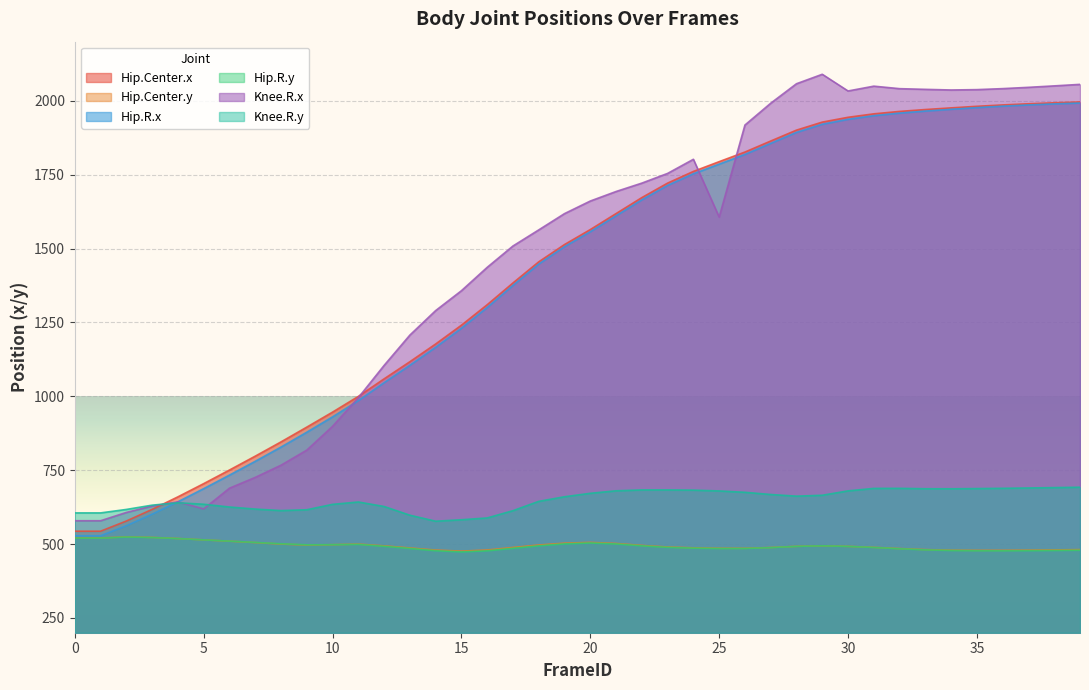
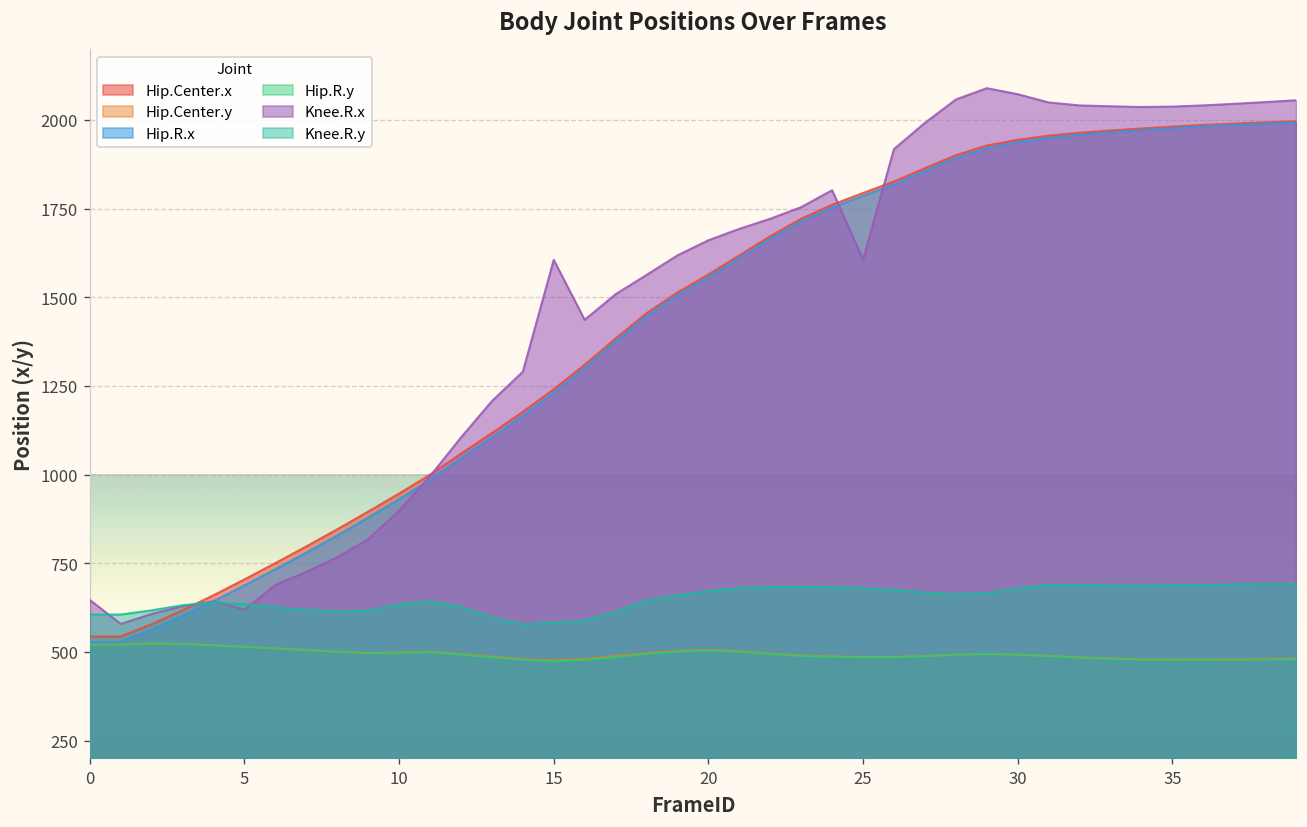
  {
    "Knee.R.x": {
-     "0": 580,
+     "0": 650,
      "5": 620,
      "10": 900,
-     "15": 1360,
+     "15": 1610,
      "20": 1660,
      "25": 1610,
-     "30": 2030,
+     "30": 2070,
      "35": 2040
    }
  }
